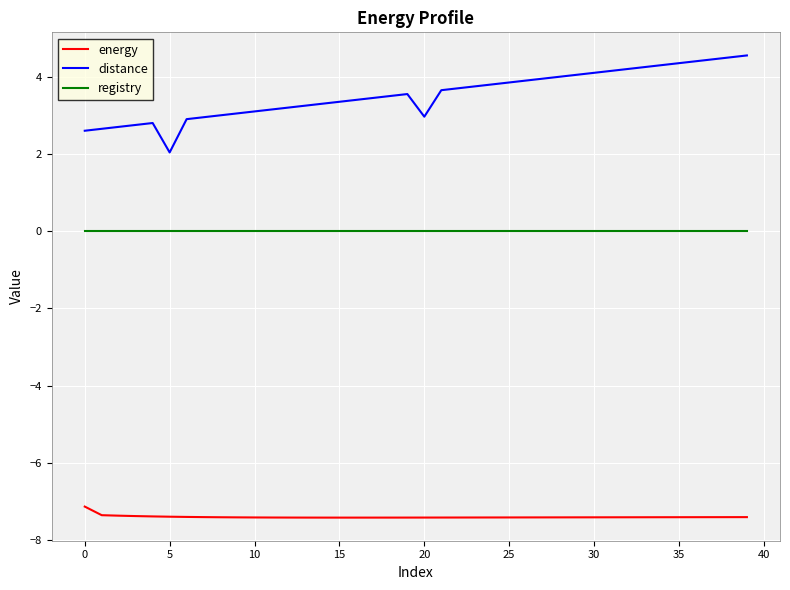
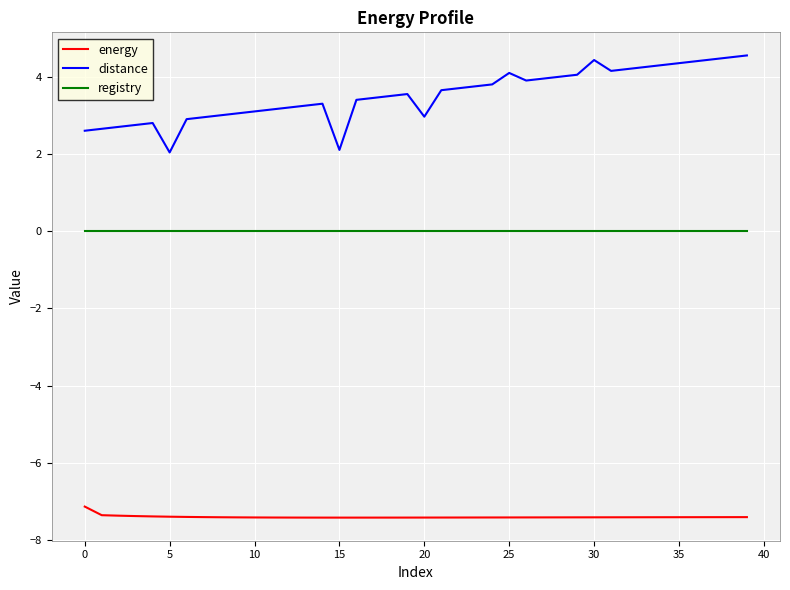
  {
    "energy": {
      "0": -7.1,
      "5": -7.4,
      "10": -7.4,
      "15": -7.4,
      "20": -7.4,
      "25": -7.4,
      "30": -7.4,
      "35": -7.4
    },
    "distance": {
      "0": 2.6,
      "5": 2.0,
      "10": 3.1,
-     "15": 3.3,
+     "15": 2.1,
      "20": 3.0,
-     "25": 3.8,
-     "30": 4.1,
+     "25": 4.1,
+     "30": 4.4,
      "35": 4.3
    },
    "registry": {
      "0": 0.0,
      "5": 0.0,
      "10": 0.0,
      "15": 0.0,
      "20": 0.0,
      "25": 0.0,
      "30": 0.0,
      "35": 0.0
    }
  }
